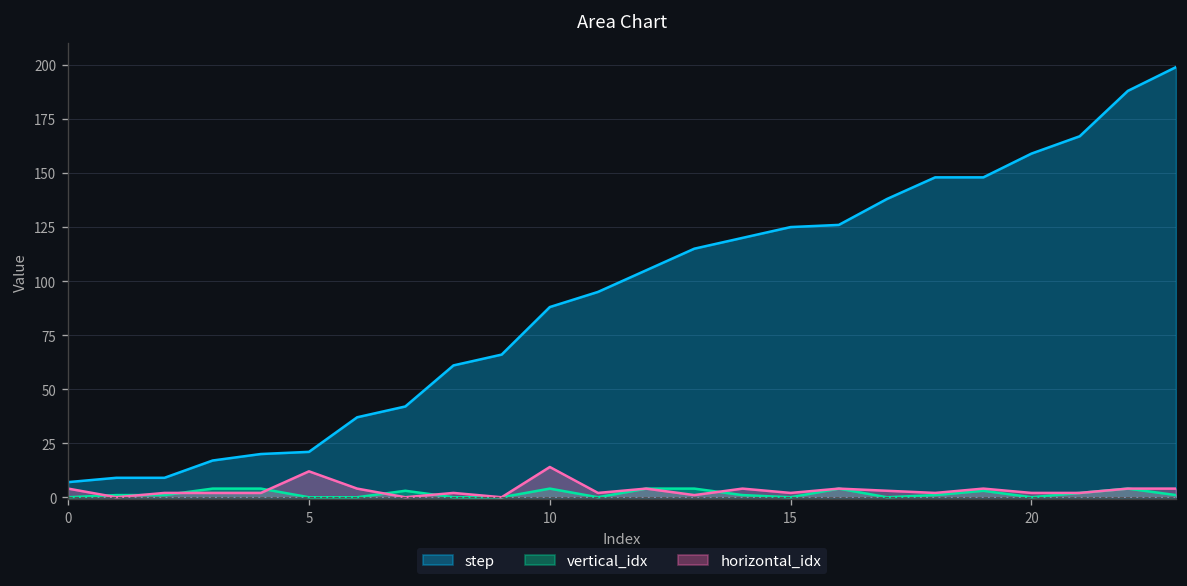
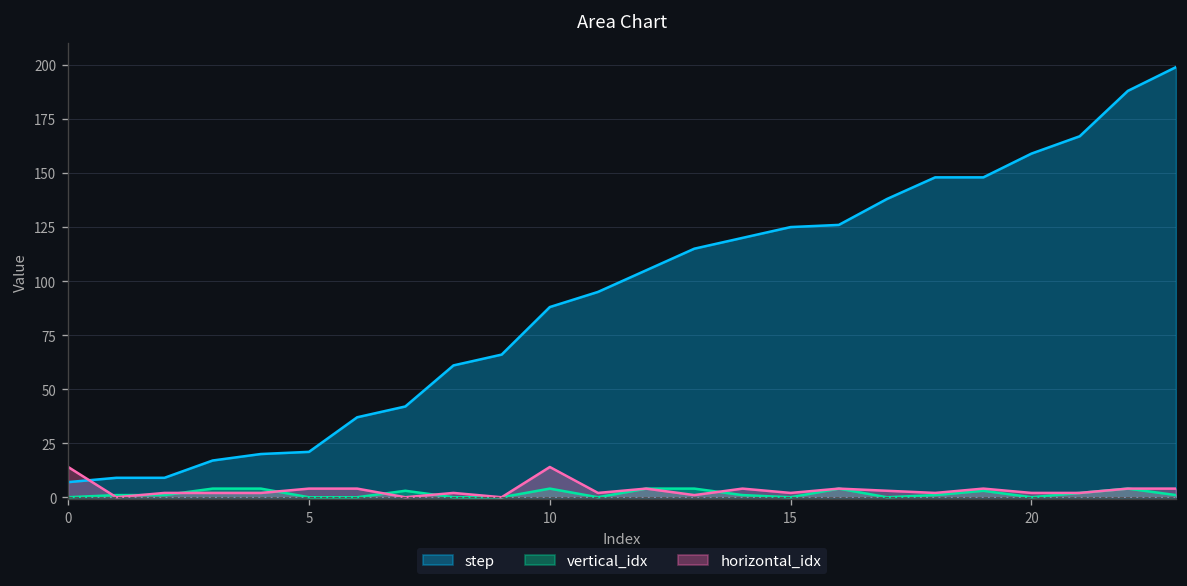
  {
    "horizontal_idx": {
-     "0": 4,
-     "5": 12,
+     "0": 14,
+     "5": 4,
      "10": 14,
      "15": 2,
      "20": 2
    }
  }
